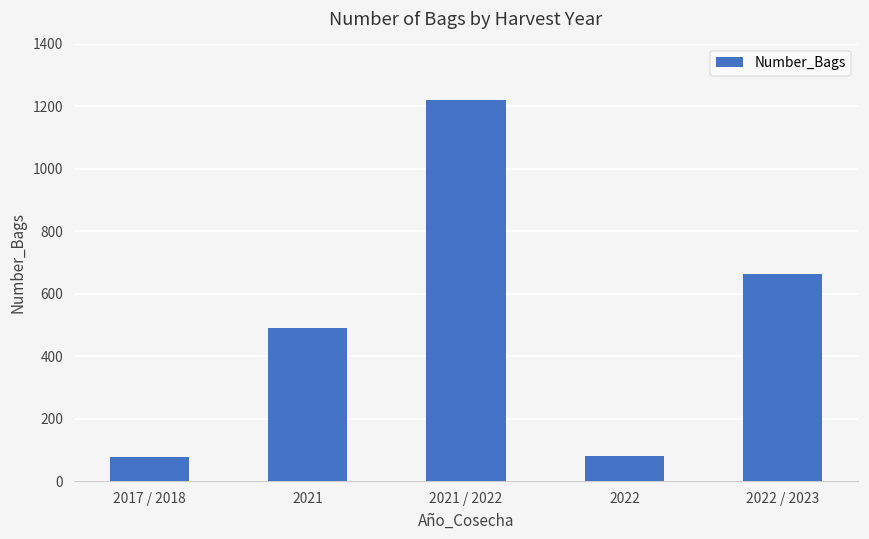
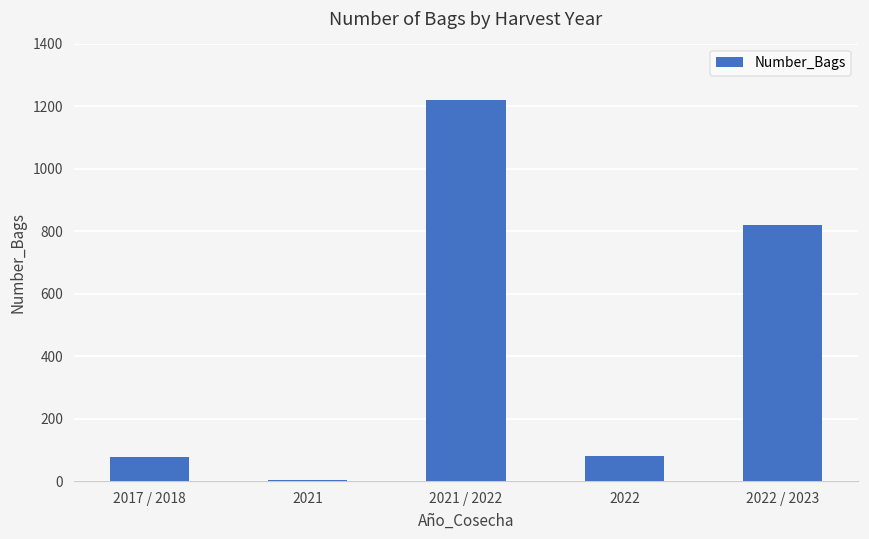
  {
    "2017 / 2018": 80,
-   "2021": 490,
+   "2021": 10,
    "2021 / 2022": 1220,
    "2022": 80,
-   "2022 / 2023": 660
+   "2022 / 2023": 820
  }
